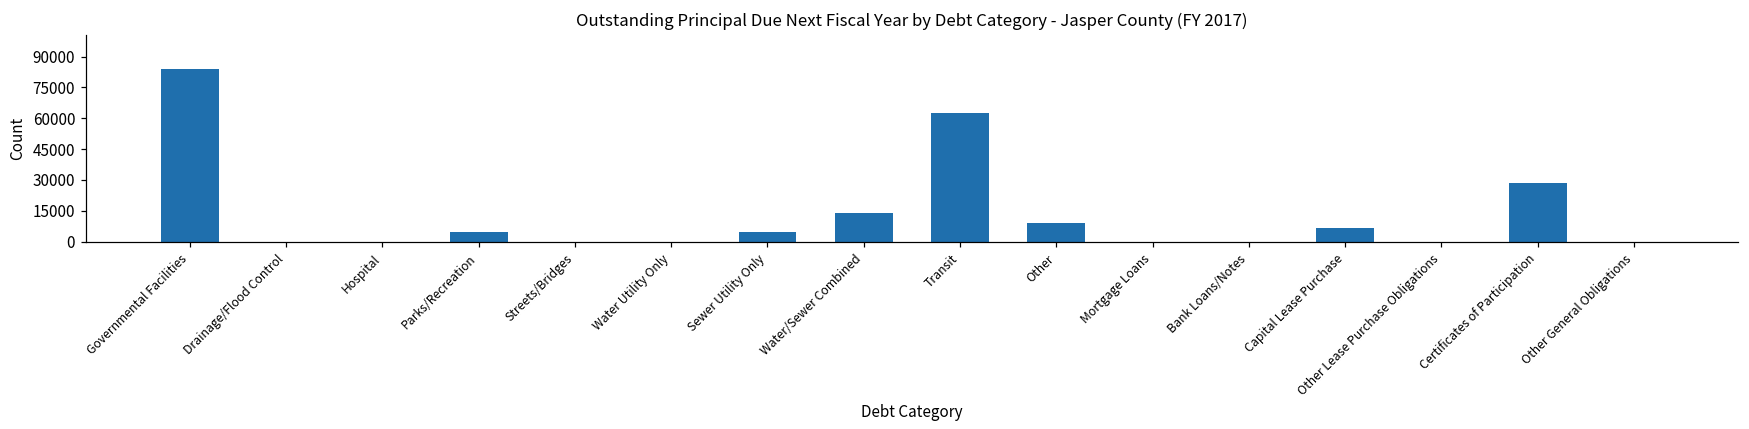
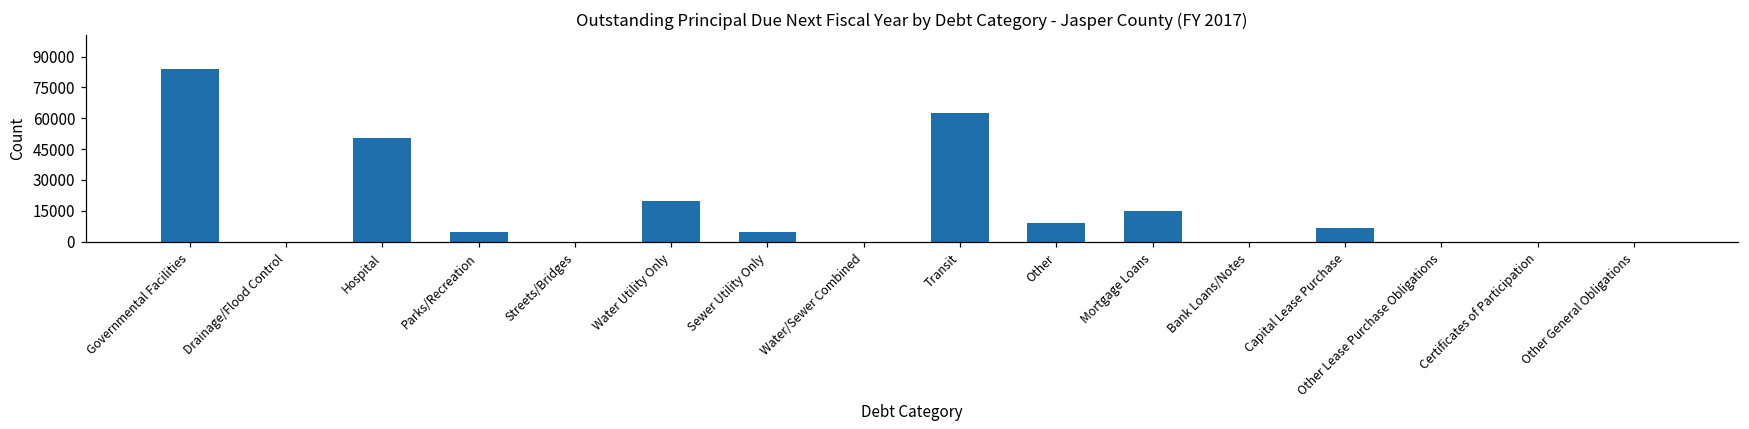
  {
    "Governmental Facilities": 84000,
    "Drainage/Flood Control": 0,
-   "Hospital": 0,
+   "Hospital": 50000,
    "Parks/Recreation": 5000,
    "Streets/Bridges": 0,
-   "Water Utility Only": 0,
+   "Water Utility Only": 20000,
    "Sewer Utility Only": 5000,
-   "Water/Sewer Combined": 14000,
+   "Water/Sewer Combined": 0,
    "Transit": 62000,
    "Other": 9000,
-   "Mortgage Loans": 0,
+   "Mortgage Loans": 15000,
    "Bank Loans/Notes": 0,
    "Capital Lease Purchase": 7000,
    "Other Lease Purchase Obligations": 0,
-   "Certificates of Participation": 28000,
+   "Certificates of Participation": 0,
    "Other General Obligations": 0
  }
